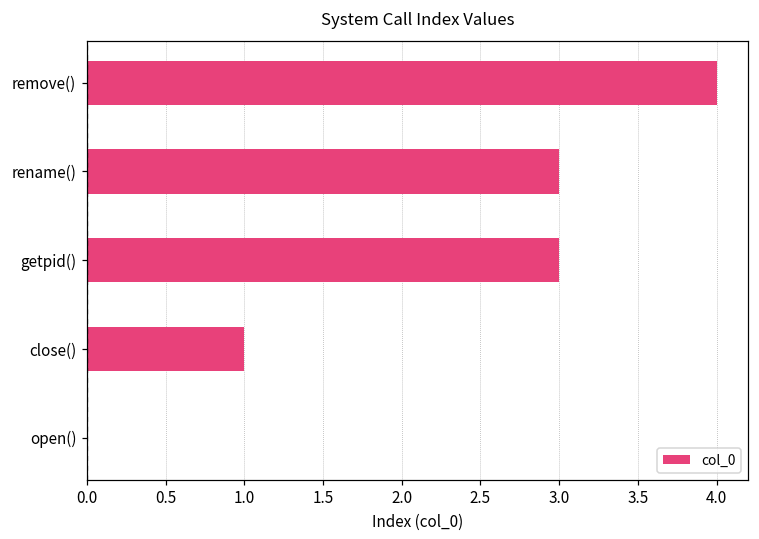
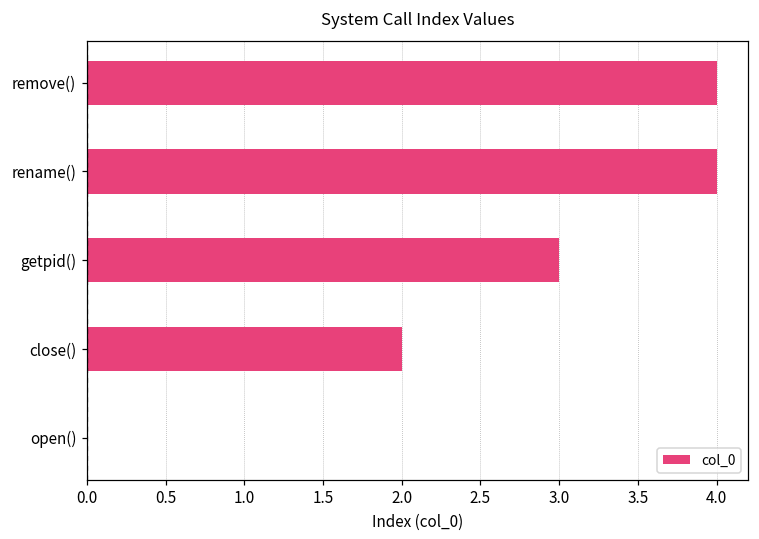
  {
    "remove()": 4,
-   "rename()": 3,
+   "rename()": 4,
    "getpid()": 3,
-   "close()": 1,
+   "close()": 2,
    "open()": 0
  }
